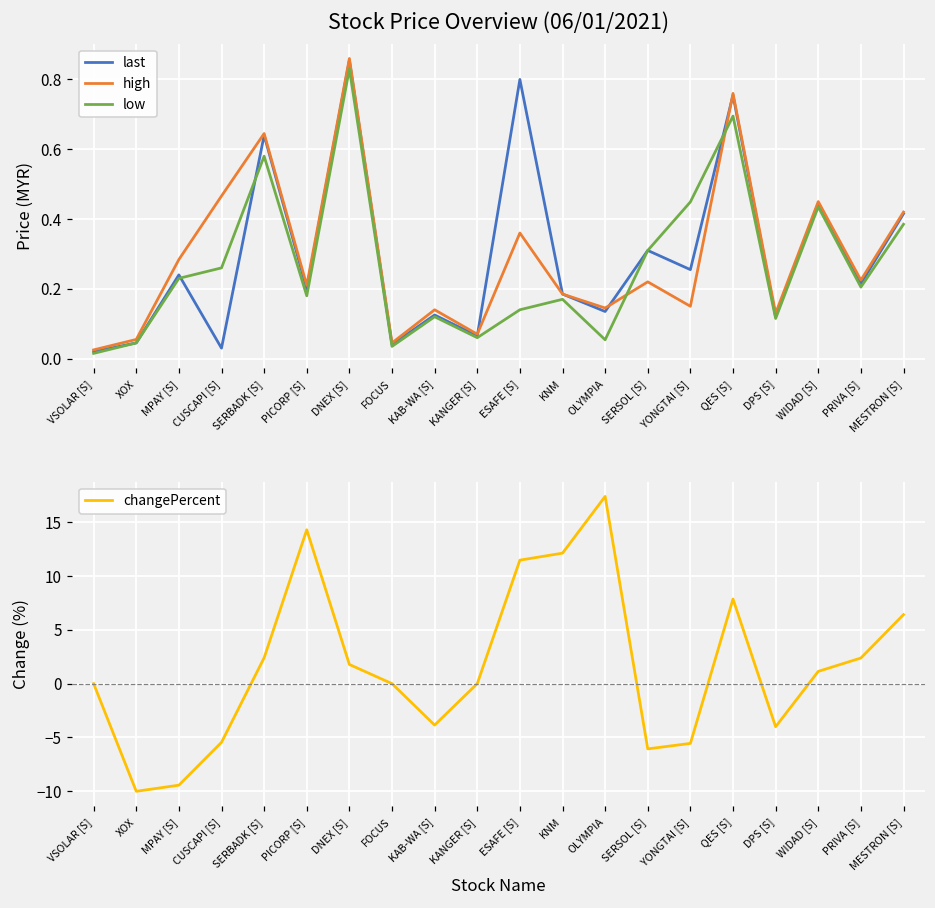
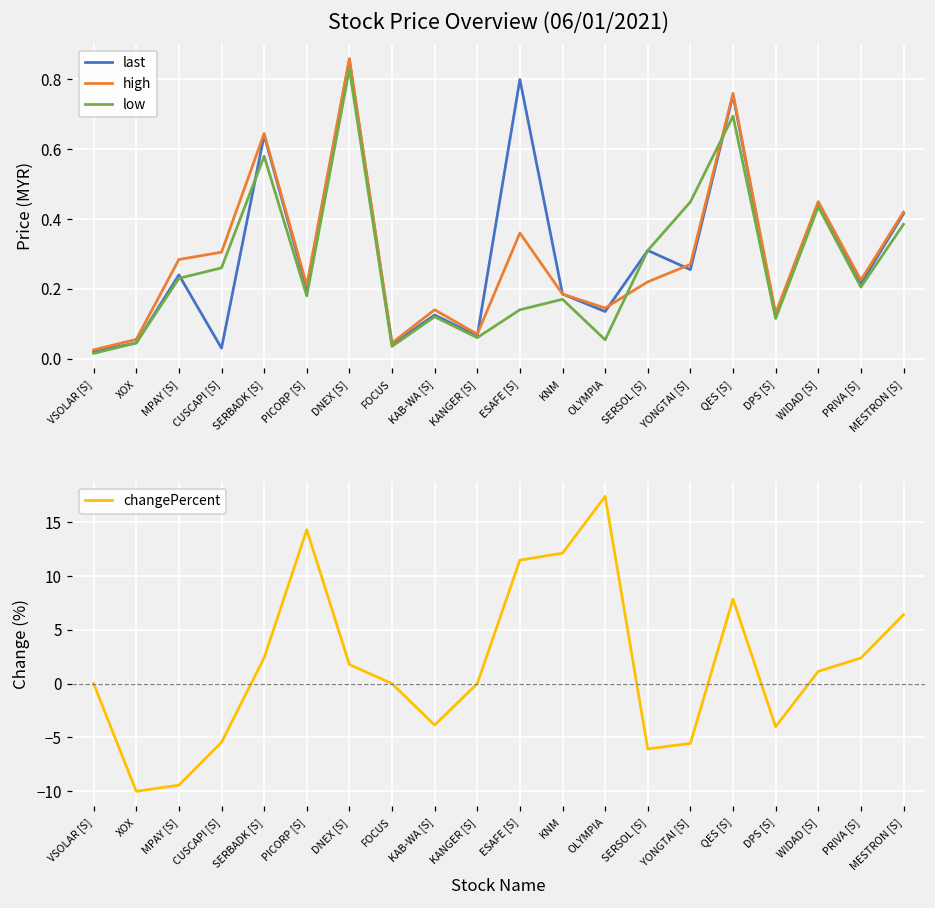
  {
    "Stock Price Overview (06/01/2021)": {
      "last": {
        "MPAY [S]": 0.24,
        "CUSCAPI [S]": 0.03,
        "PICORP [S]": 0.20,
        "ESAFE [S]": 0.80,
        "OLYMPIA": 0.14,
        "YONGTAI [S]": 0.26,
        "PRIVA [S]": 0.22
      },
      "high": {
        "XOX": 0.06,
        "MPAY [S]": 0.28,
-       "CUSCAPI [S]": 0.47,
+       "CUSCAPI [S]": 0.31,
        "PICORP [S]": 0.21,
        "KAB-WA [S]": 0.14,
        "ESAFE [S]": 0.36,
        "OLYMPIA": 0.15,
        "SERSOL [S]": 0.22,
-       "YONGTAI [S]": 0.15,
+       "YONGTAI [S]": 0.27,
        "DPS [S]": 0.13,
        "PRIVA [S]": 0.23
      },
      "low": {
        "MPAY [S]": 0.23,
        "CUSCAPI [S]": 0.26,
        "SERBADK [S]": 0.58,
        "PICORP [S]": 0.18,
        "DNEX [S]": 0.83,
        "ESAFE [S]": 0.14,
        "KNM": 0.17,
        "OLYMPIA": 0.05,
        "YONGTAI [S]": 0.45,
        "QES [S]": 0.70,
        "WIDAD [S]": 0.44,
        "PRIVA [S]": 0.21,
        "MESTRON [S]": 0.39
      }
    }
  }
